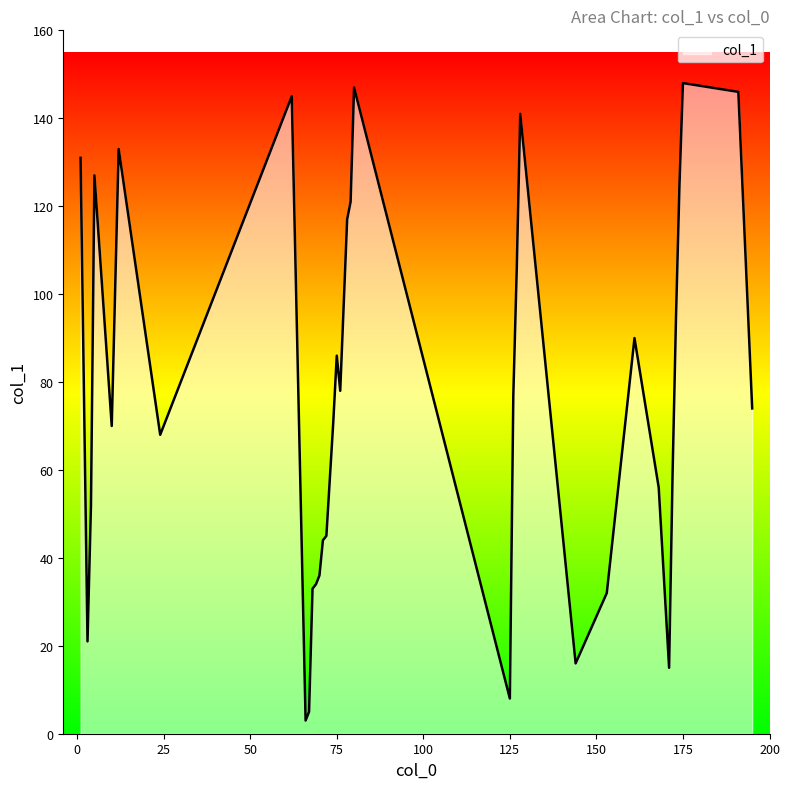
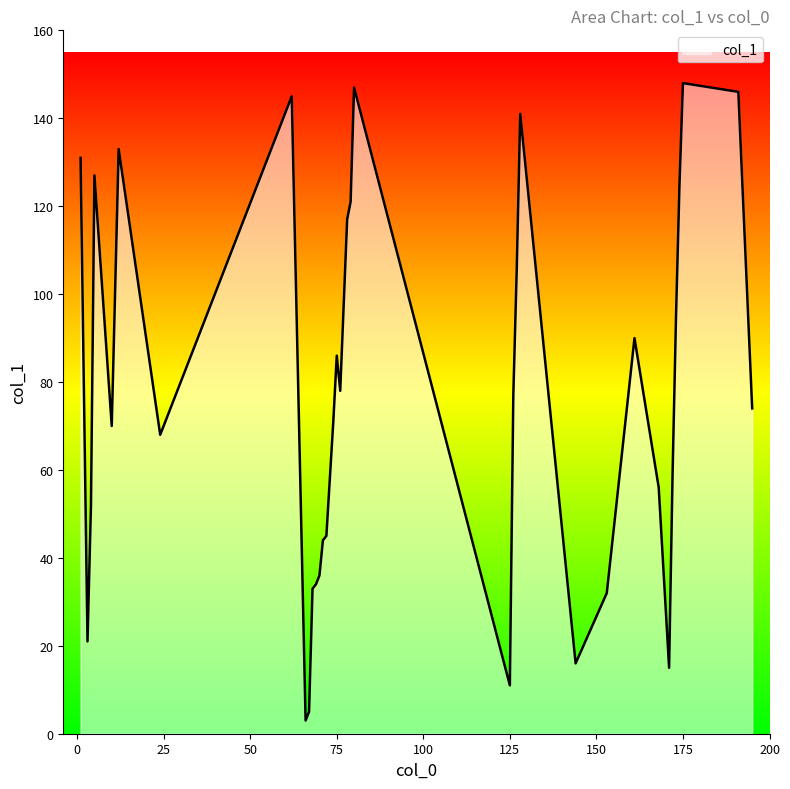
  {
    "75": 86,
-   "125": 8,
+   "125": 11,
    "175": 148
  }
